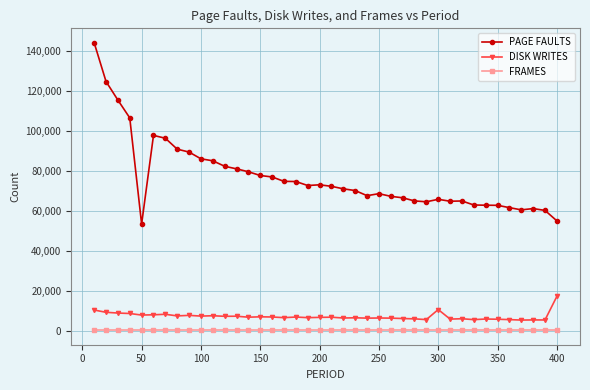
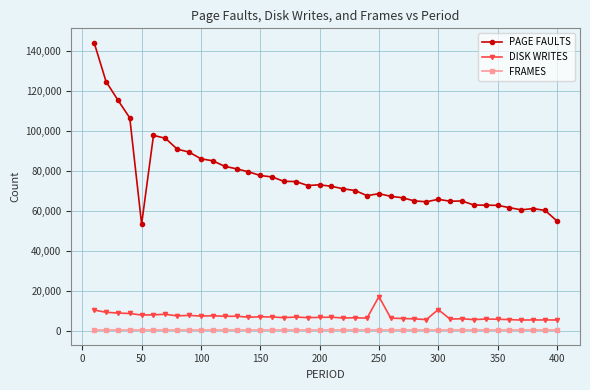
  {
    "PAGE FAULTS": {
      "50": "53,000",
      "100": "86,000",
      "150": "78,000",
      "200": "73,000",
      "250": "69,000",
      "300": "66,000",
      "350": "63,000",
      "400": "55,000"
    },
    "DISK WRITES": {
      "50": "8,000",
      "100": "7,000",
      "150": "7,000",
      "200": "7,000",
-     "250": "6,000",
+     "250": "17,000",
      "300": "11,000",
      "350": "6,000",
-     "400": "17,000"
+     "400": "5,000"
    },
    "FRAMES": {
      "50": "0",
      "100": "0",
      "150": "0",
      "200": "0",
      "250": "0",
      "300": "0",
      "350": "0",
      "400": "0"
    }
  }
